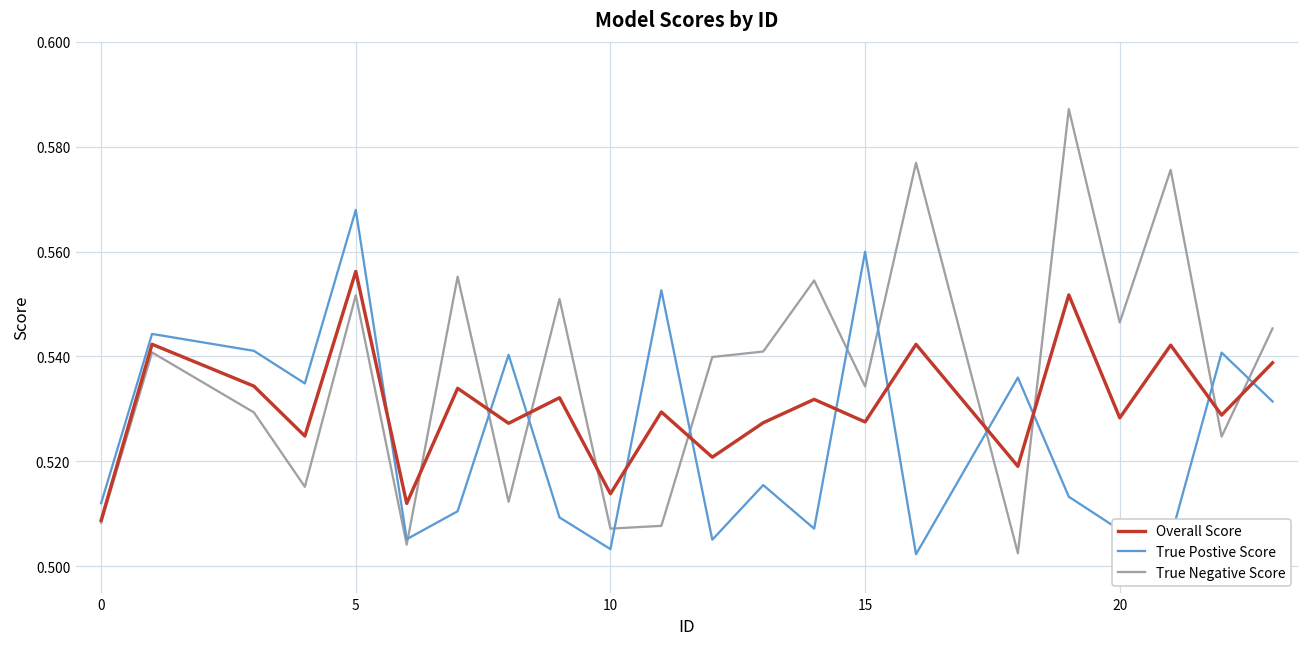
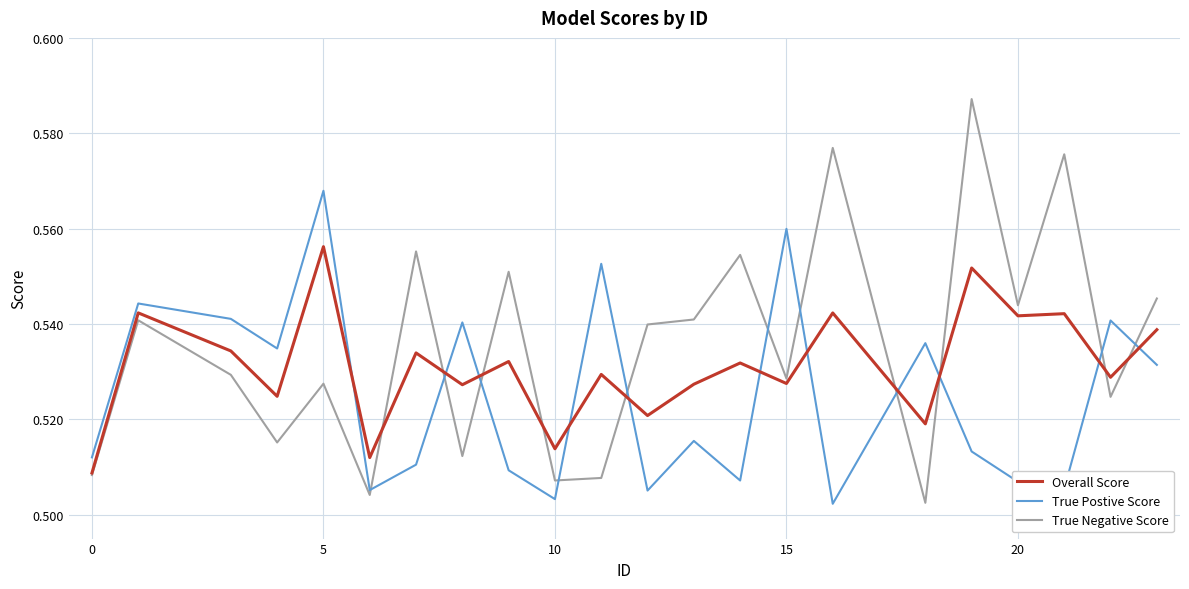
  {
    "Overall Score": {
      "5": 0.556,
      "10": 0.514,
      "15": 0.528,
-     "20": 0.528
+     "20": 0.542
    },
    "True Postive Score": {
      "0": 0.512,
      "5": 0.568,
      "10": 0.503,
      "15": 0.560
    },
    "True Negative Score": {
-     "5": 0.552,
+     "5": 0.527,
      "10": 0.507,
-     "15": 0.534,
-     "20": 0.546
+     "15": 0.529,
+     "20": 0.544
    }
  }
